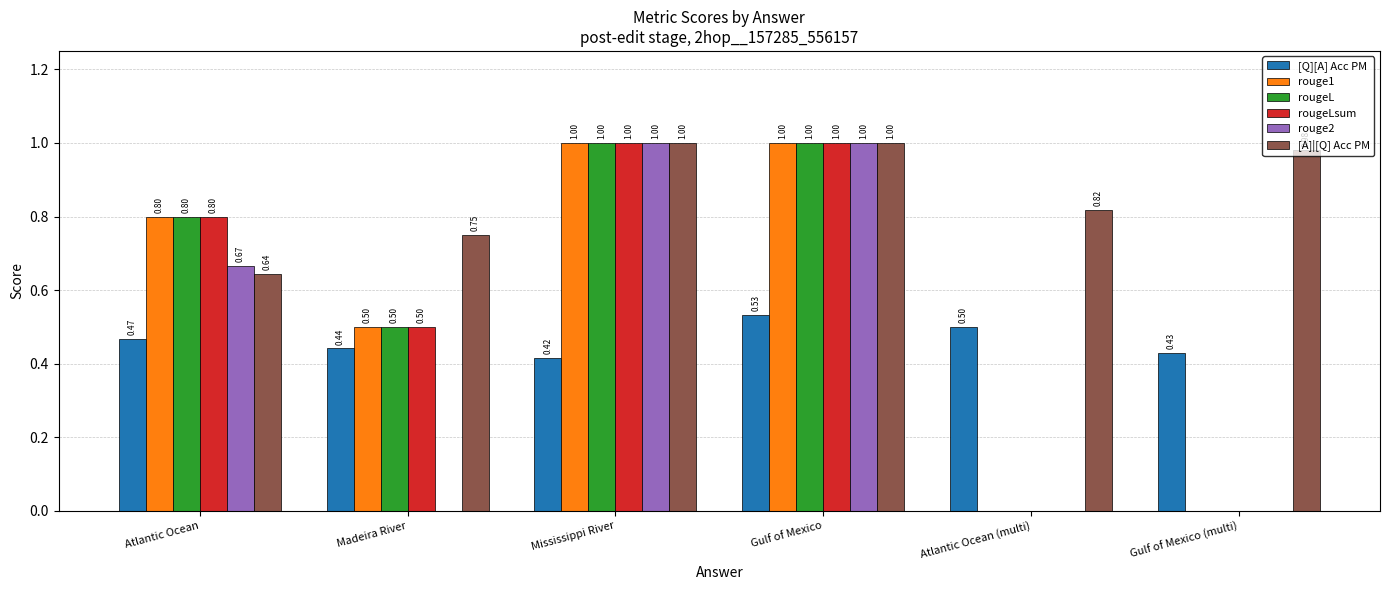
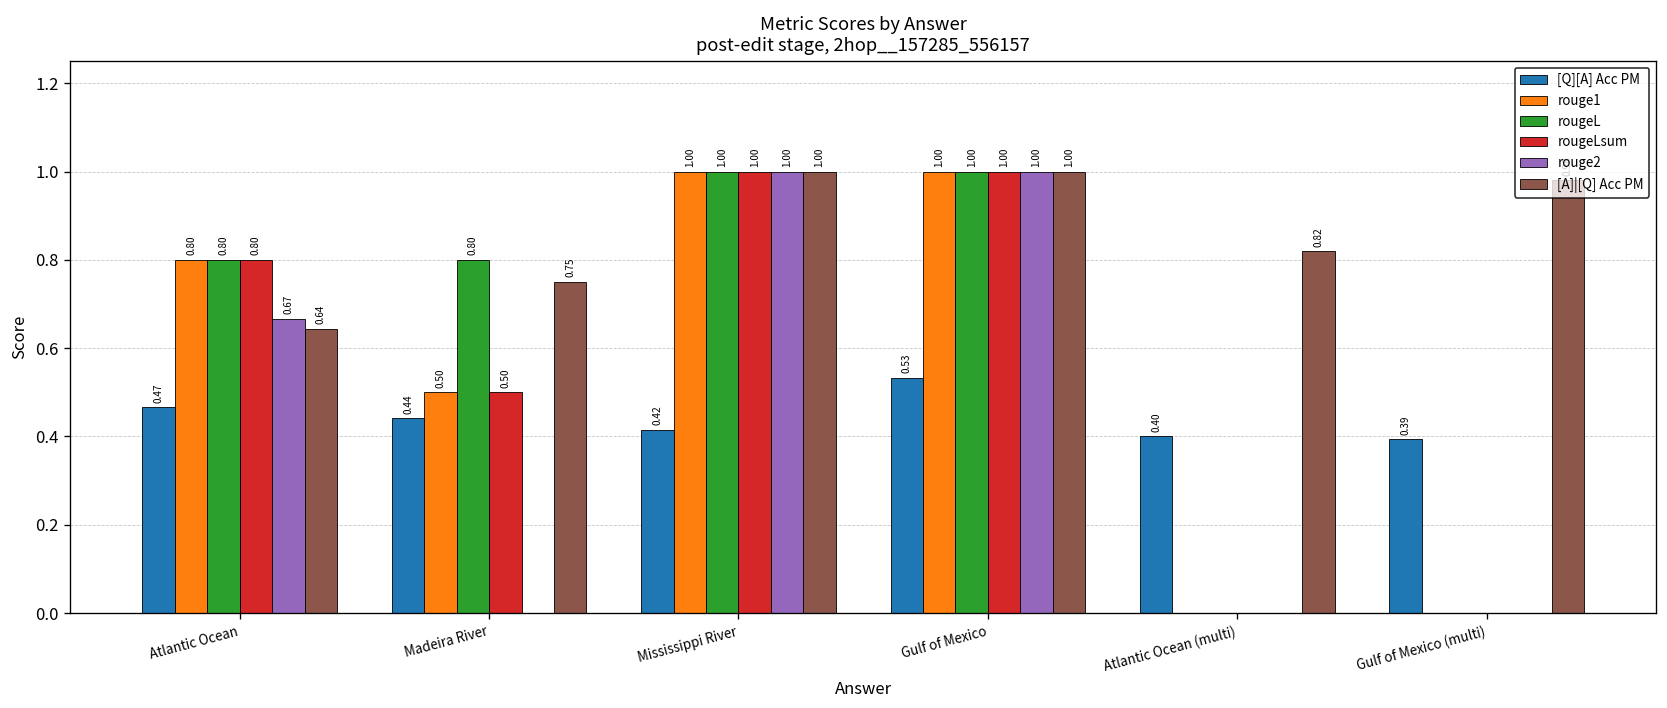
  {
    "[Q][A] Acc PM": {
      "Atlantic Ocean": 0.47,
      "Madeira River": 0.44,
      "Mississippi River": 0.42,
      "Gulf of Mexico": 0.53,
-     "Atlantic Ocean (multi)": 0.50,
-     "Gulf of Mexico (multi)": 0.43
+     "Atlantic Ocean (multi)": 0.40,
+     "Gulf of Mexico (multi)": 0.39
    },
    "rouge1": {
      "Atlantic Ocean": 0.80,
      "Madeira River": 0.50,
      "Mississippi River": 1.00,
      "Gulf of Mexico": 1.00
    },
    "rougeL": {
      "Atlantic Ocean": 0.80,
-     "Madeira River": 0.50,
+     "Madeira River": 0.80,
      "Mississippi River": 1.00,
      "Gulf of Mexico": 1.00
    },
    "rougeLsum": {
      "Atlantic Ocean": 0.80,
      "Madeira River": 0.50,
      "Mississippi River": 1.00,
      "Gulf of Mexico": 1.00
    },
    "rouge2": {
      "Atlantic Ocean": 0.67,
      "Mississippi River": 1.00,
      "Gulf of Mexico": 1.00
    },
    "[A]|[Q] Acc PM": {
      "Atlantic Ocean": 0.64,
      "Madeira River": 0.75,
      "Mississippi River": 1.00,
      "Gulf of Mexico": 1.00,
      "Atlantic Ocean (multi)": 0.82
    }
  }
